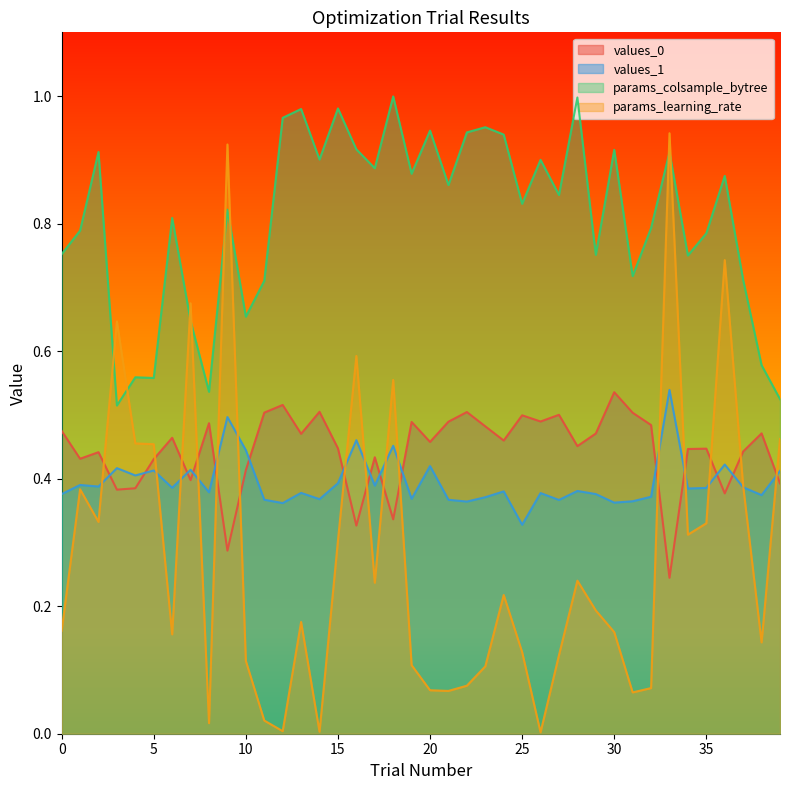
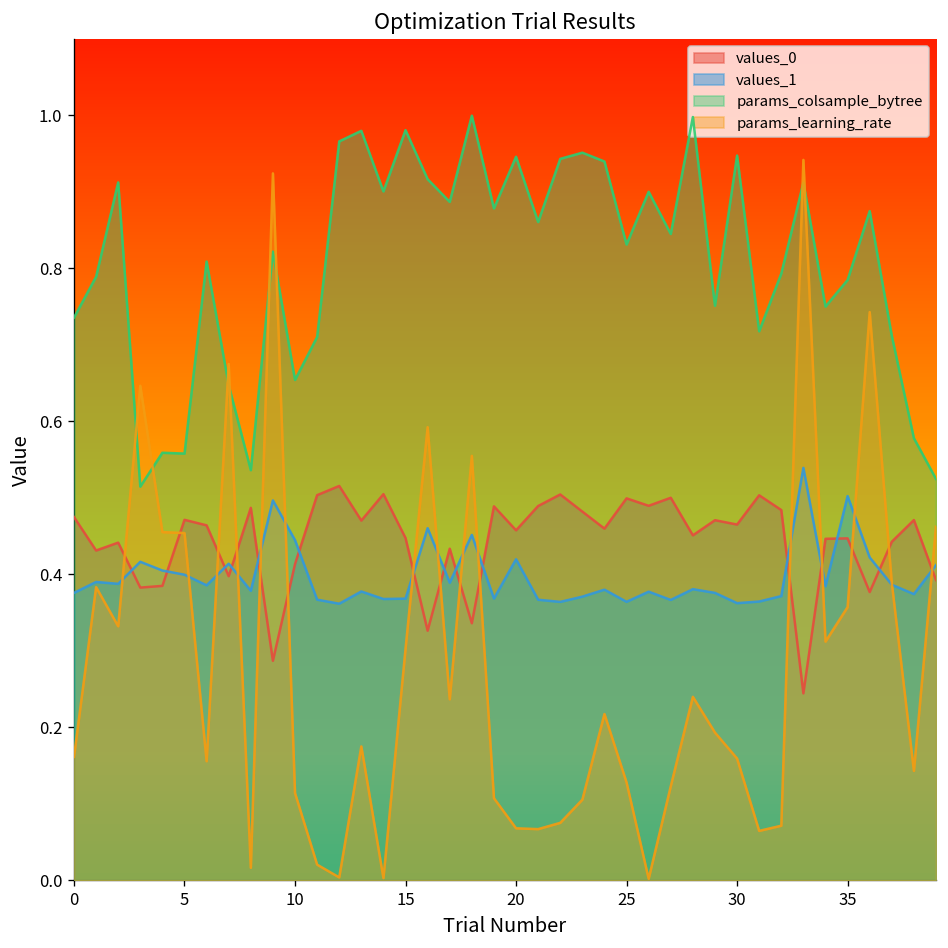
  {
    "values_0": {
      "0": 0.47,
-     "5": 0.43,
+     "5": 0.47,
      "10": 0.41,
      "15": 0.45,
      "20": 0.46,
      "25": 0.50,
-     "30": 0.54,
+     "30": 0.47,
      "35": 0.45
    },
    "values_1": {
      "0": 0.38,
-     "5": 0.41,
+     "5": 0.40,
      "10": 0.44,
-     "15": 0.39,
+     "15": 0.37,
      "20": 0.42,
-     "25": 0.33,
+     "25": 0.36,
      "30": 0.36,
-     "35": 0.39
+     "35": 0.50
    },
    "params_colsample_bytree": {
-     "0": 0.75,
+     "0": 0.74,
      "5": 0.56,
      "10": 0.65,
      "15": 0.98,
      "20": 0.95,
      "25": 0.83,
-     "30": 0.92,
+     "30": 0.95,
      "35": 0.78
    },
    "params_learning_rate": {
      "0": 0.16,
      "5": 0.45,
      "10": 0.11,
      "15": 0.30,
      "20": 0.07,
      "25": 0.13,
      "30": 0.16,
-     "35": 0.33
+     "35": 0.36
    }
  }
